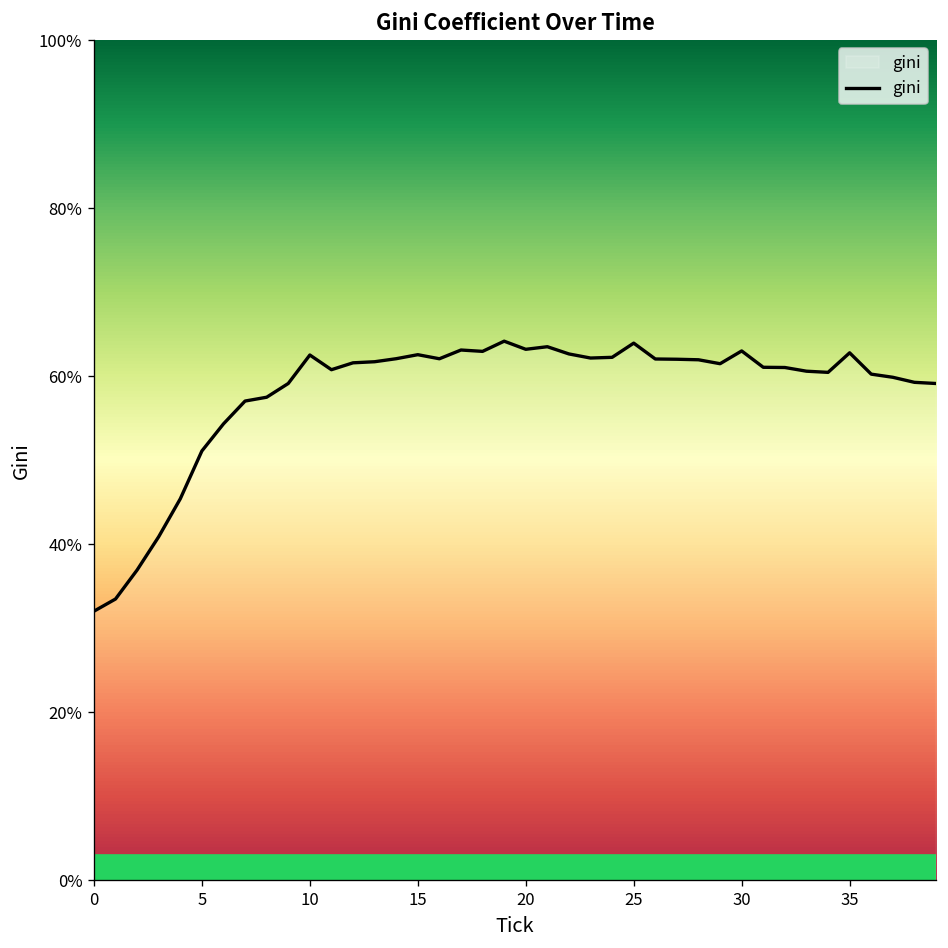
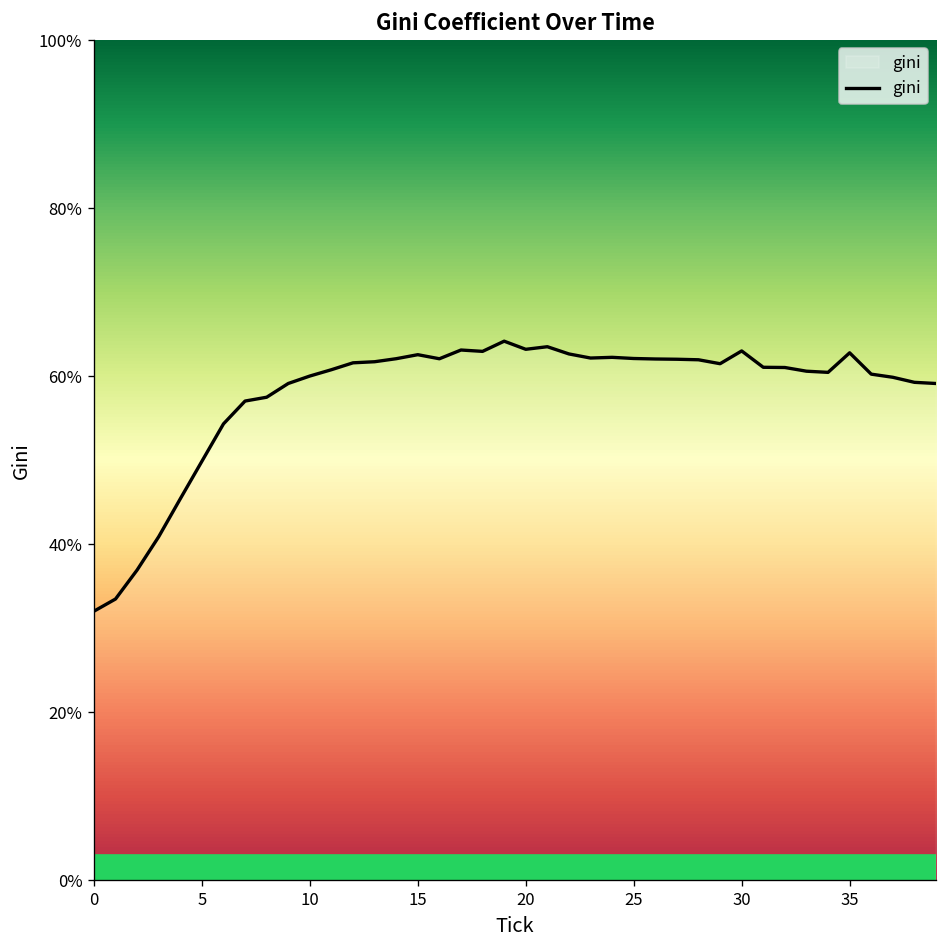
  {
    "0": "32%",
-   "5": "51%",
-   "10": "63%",
+   "5": "50%",
+   "10": "60%",
    "15": "63%",
    "20": "63%",
-   "25": "64%",
+   "25": "62%",
    "30": "63%",
    "35": "63%"
  }
